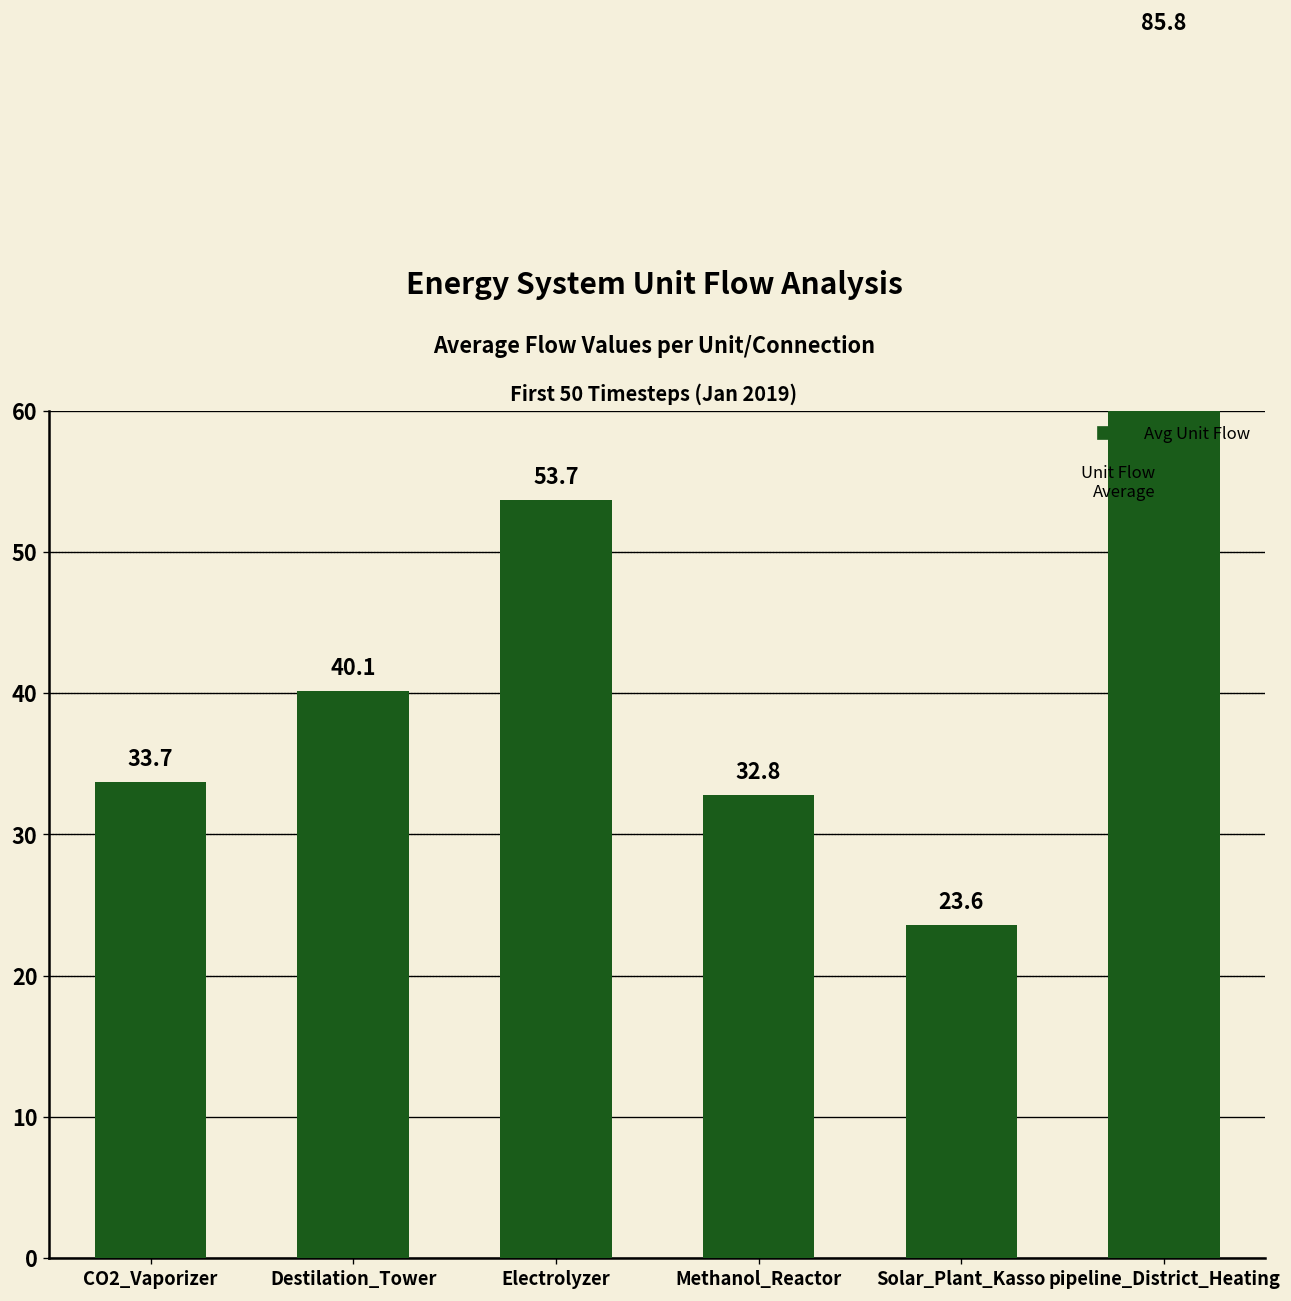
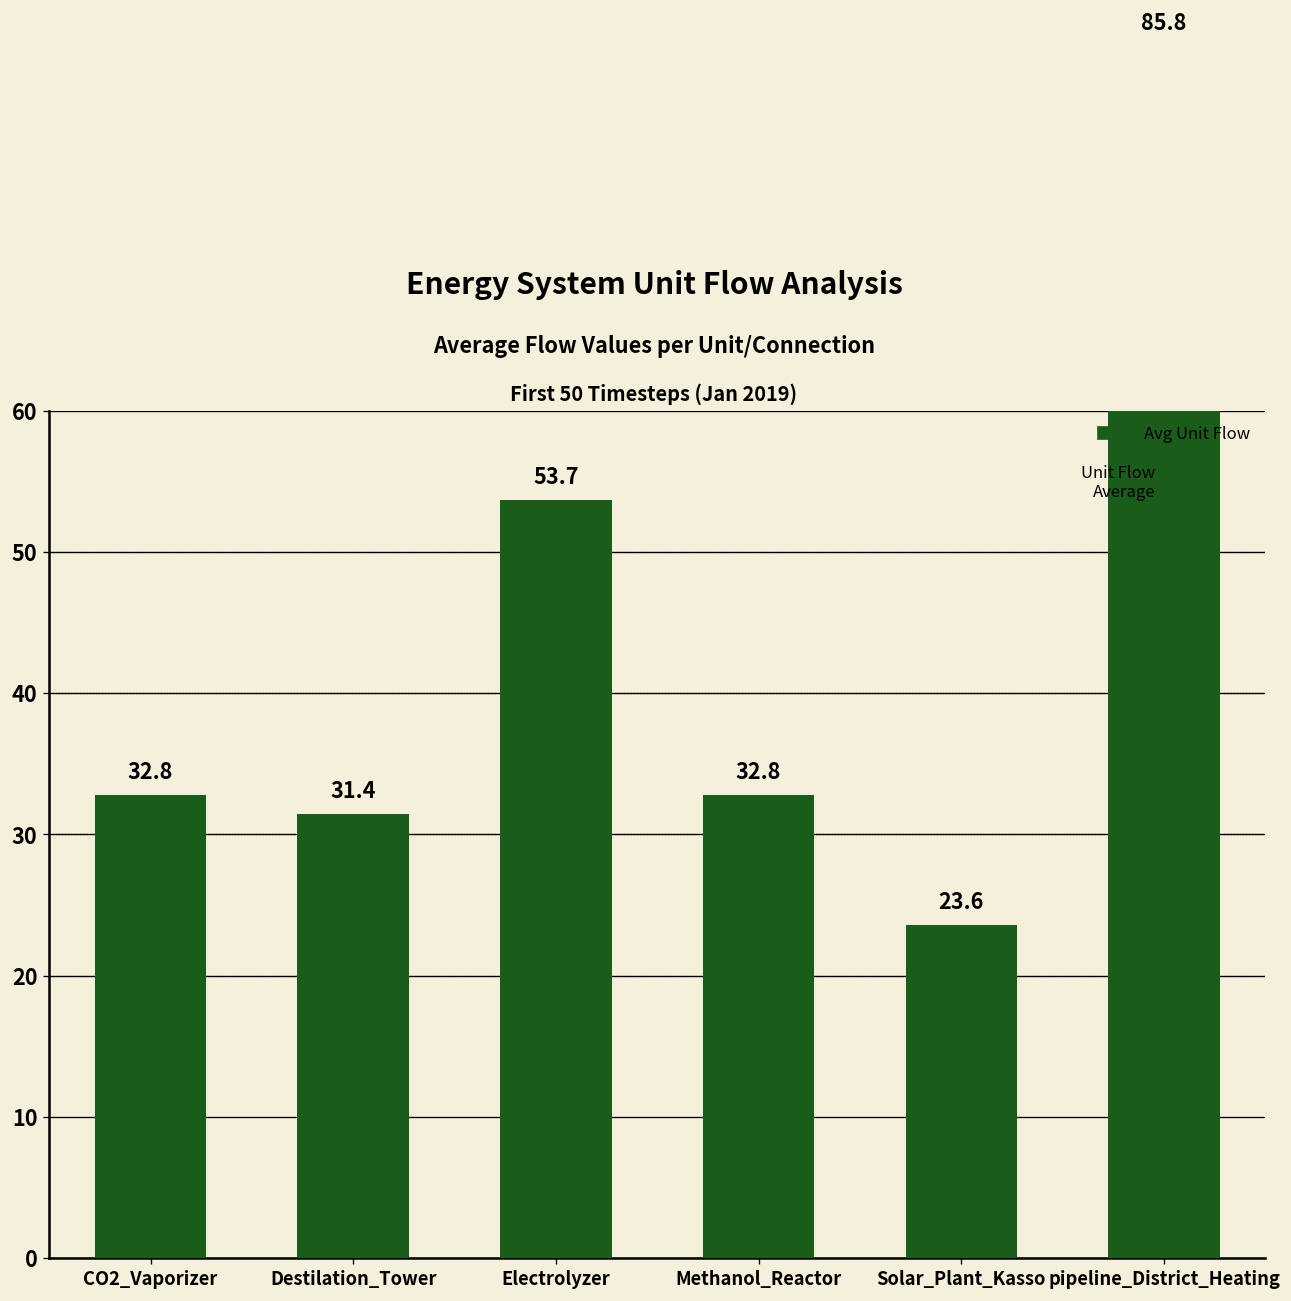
  {
-   "CO2_Vaporizer": 33.7,
-   "Destilation_Tower": 40.1,
+   "CO2_Vaporizer": 32.8,
+   "Destilation_Tower": 31.4,
    "Electrolyzer": 53.7,
    "Methanol_Reactor": 32.8,
    "Solar_Plant_Kasso": 23.6
  }
